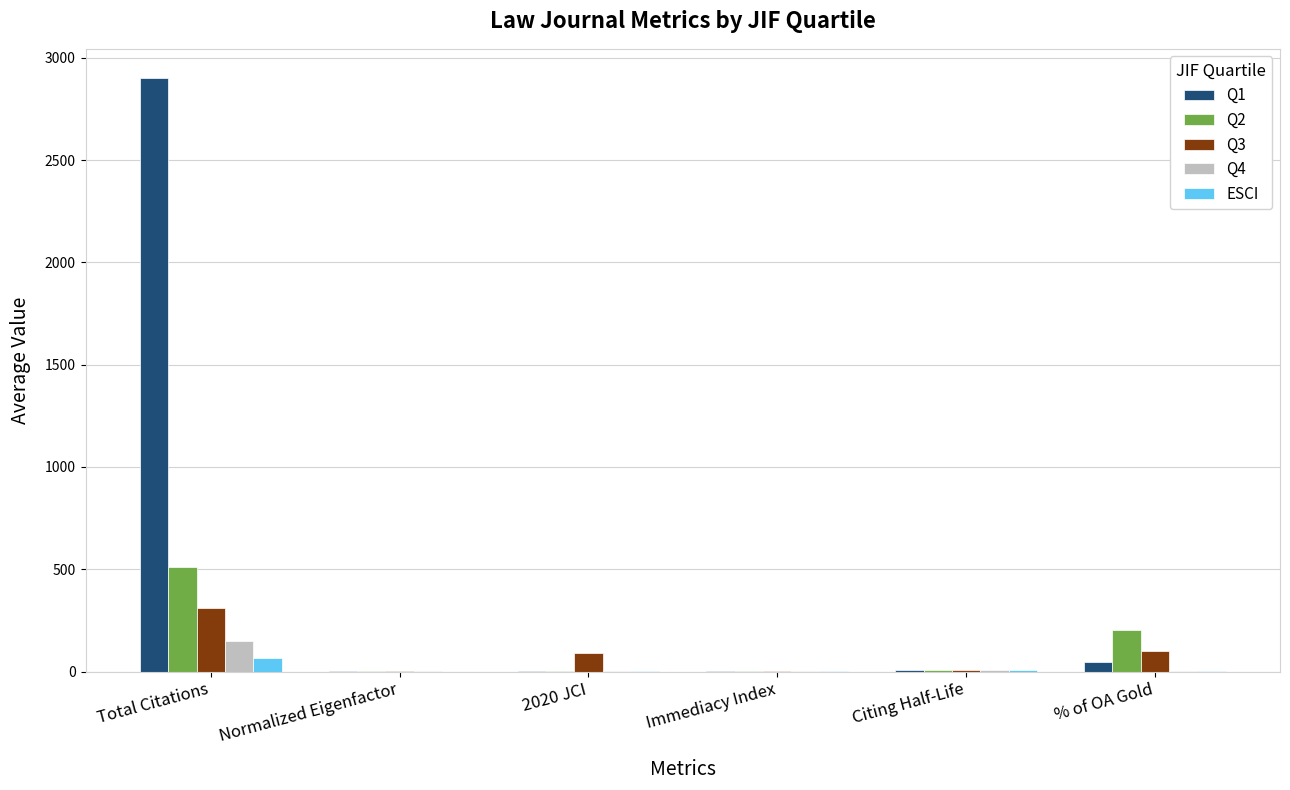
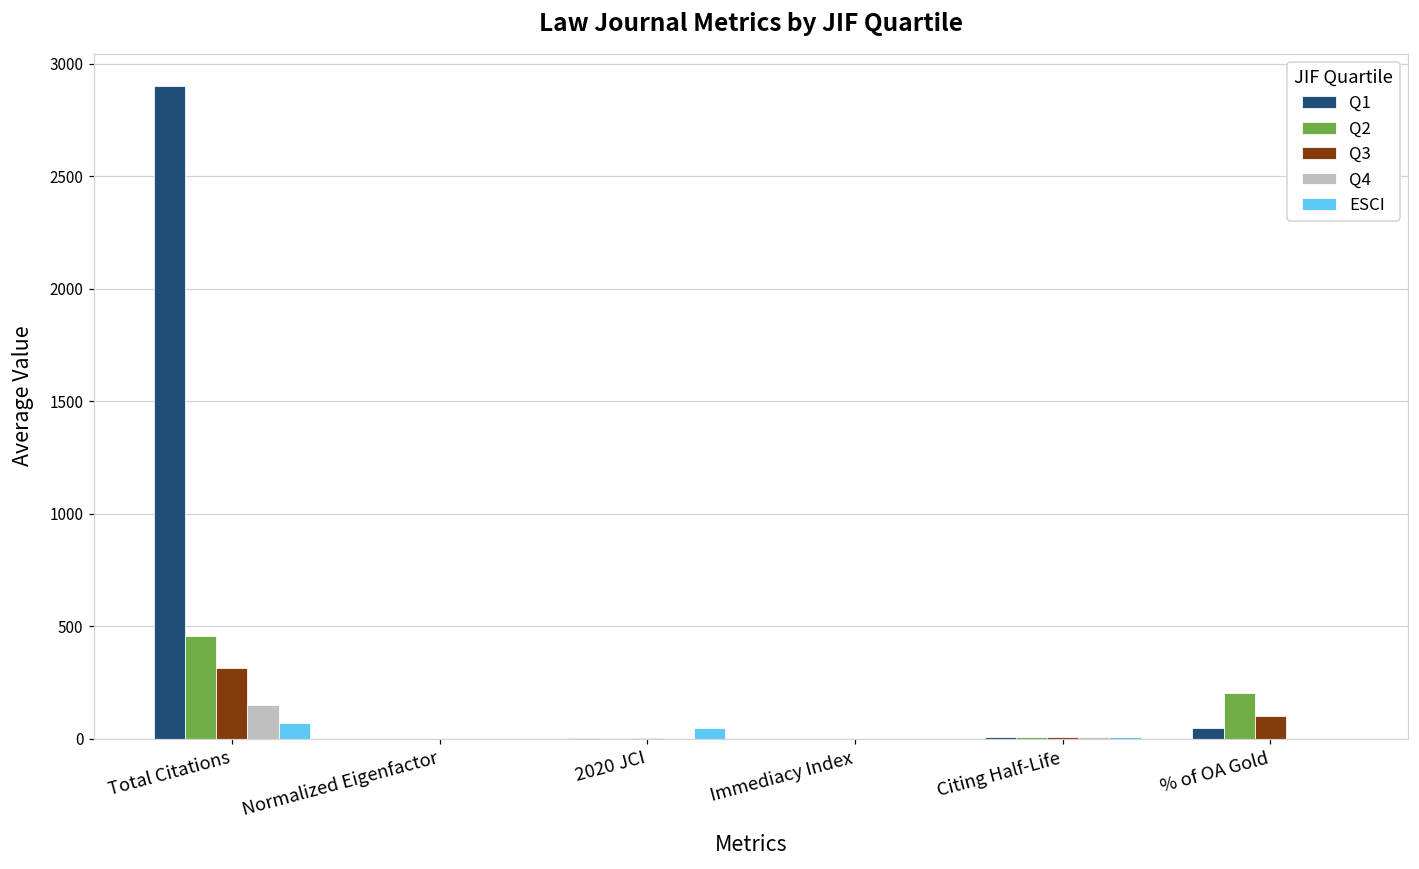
  {
    "Q1": {
      "Total Citations": 2900,
      "% of OA Gold": 50
    },
    "Q2": {
-     "Total Citations": 510,
+     "Total Citations": 460,
      "% of OA Gold": 200
    },
    "Q3": {
      "Total Citations": 310,
-     "2020 JCI": 90,
+     "2020 JCI": 0,
      "% of OA Gold": 100
    },
    "Q4": {
      "Total Citations": 150
    },
    "ESCI": {
      "Total Citations": 70,
-     "2020 JCI": 0
+     "2020 JCI": 50
    }
  }
